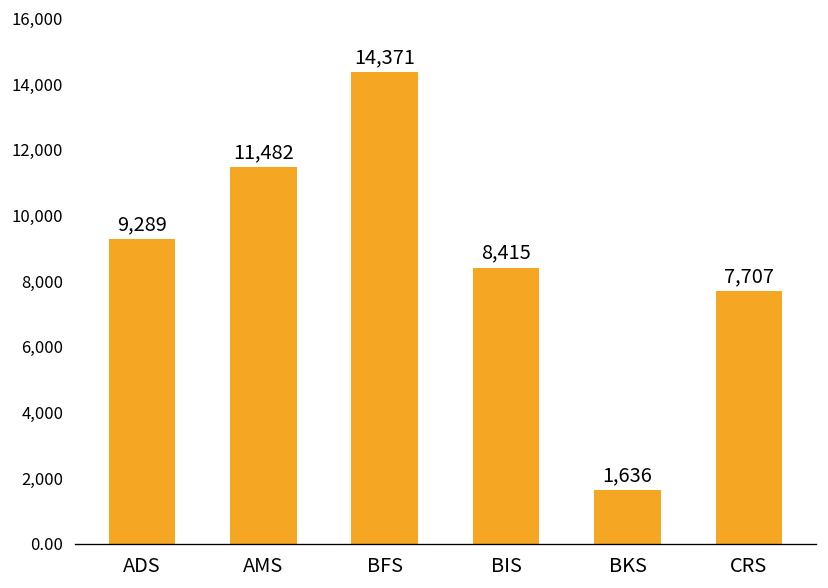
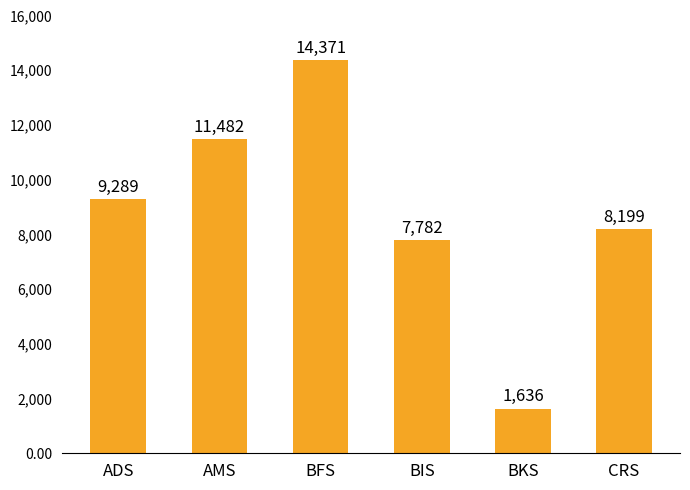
  {
    "ADS": "9,289",
    "AMS": "11,482",
    "BFS": "14,371",
-   "BIS": "8,415",
+   "BIS": "7,782",
    "BKS": "1,636",
-   "CRS": "7,707"
+   "CRS": "8,199"
  }
